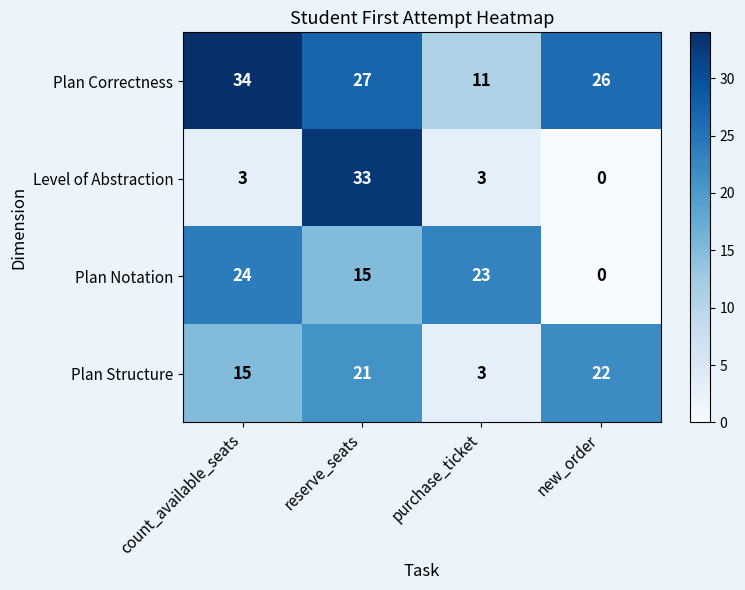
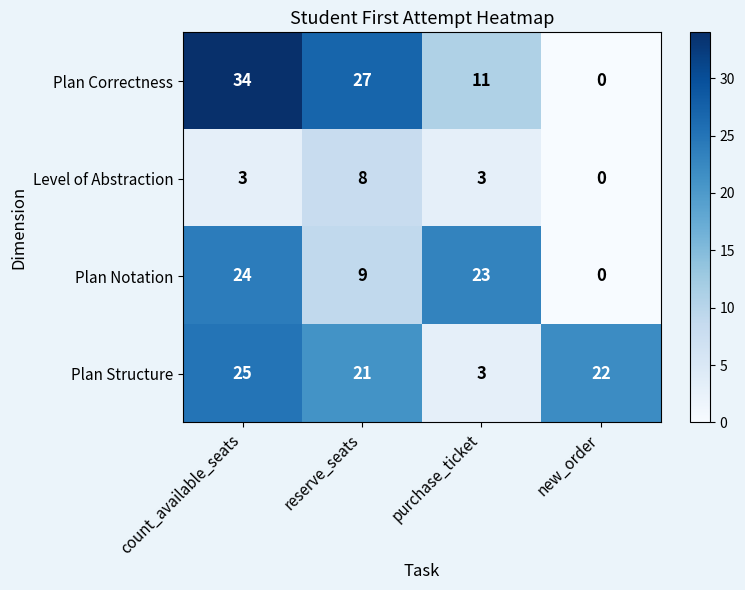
  {
    "Plan Correctness": {
      "count_available_seats": 34,
      "reserve_seats": 27,
      "purchase_ticket": 11,
-     "new_order": 26
+     "new_order": 0
    },
    "Level of Abstraction": {
      "count_available_seats": 3,
-     "reserve_seats": 33,
+     "reserve_seats": 8,
      "purchase_ticket": 3,
      "new_order": 0
    },
    "Plan Notation": {
      "count_available_seats": 24,
-     "reserve_seats": 15,
+     "reserve_seats": 9,
      "purchase_ticket": 23,
      "new_order": 0
    },
    "Plan Structure": {
-     "count_available_seats": 15,
+     "count_available_seats": 25,
      "reserve_seats": 21,
      "purchase_ticket": 3,
      "new_order": 22
    }
  }
